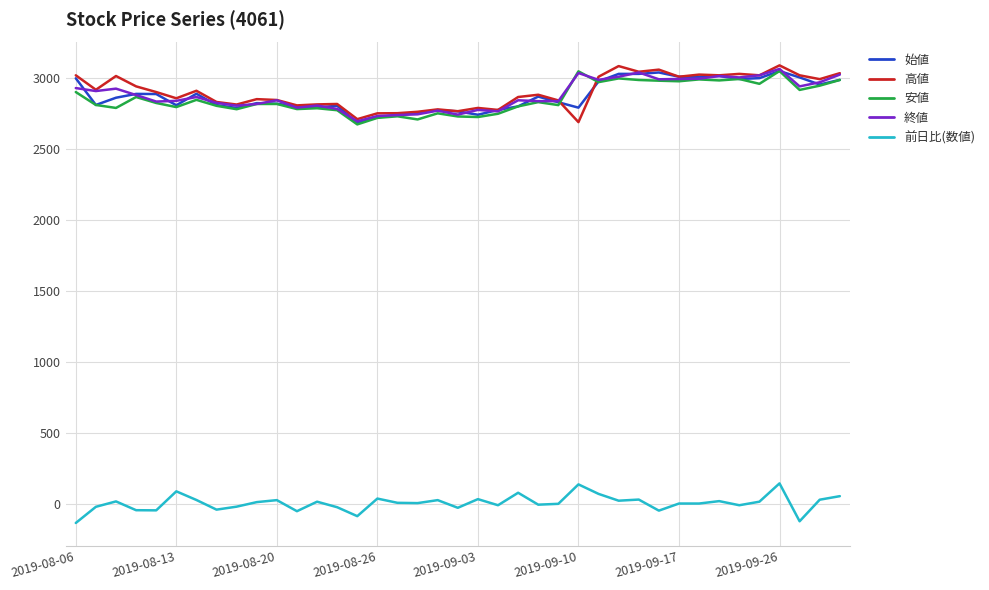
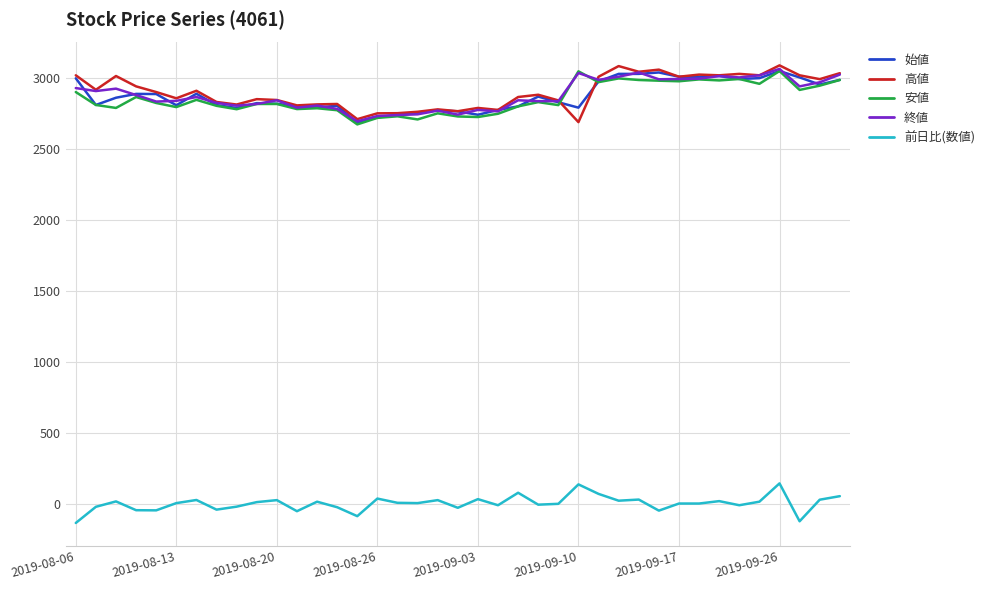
  {
    "始値": {
      "2019-09-10": 2790
    },
    "高値": {
      "2019-09-10": 2690,
      "2019-09-26": 3090
    },
    "前日比(数値)": {
-     "2019-08-13": 90,
+     "2019-08-13": 10,
      "2019-08-20": 30,
      "2019-09-10": 140,
      "2019-09-26": 140
    }
  }
